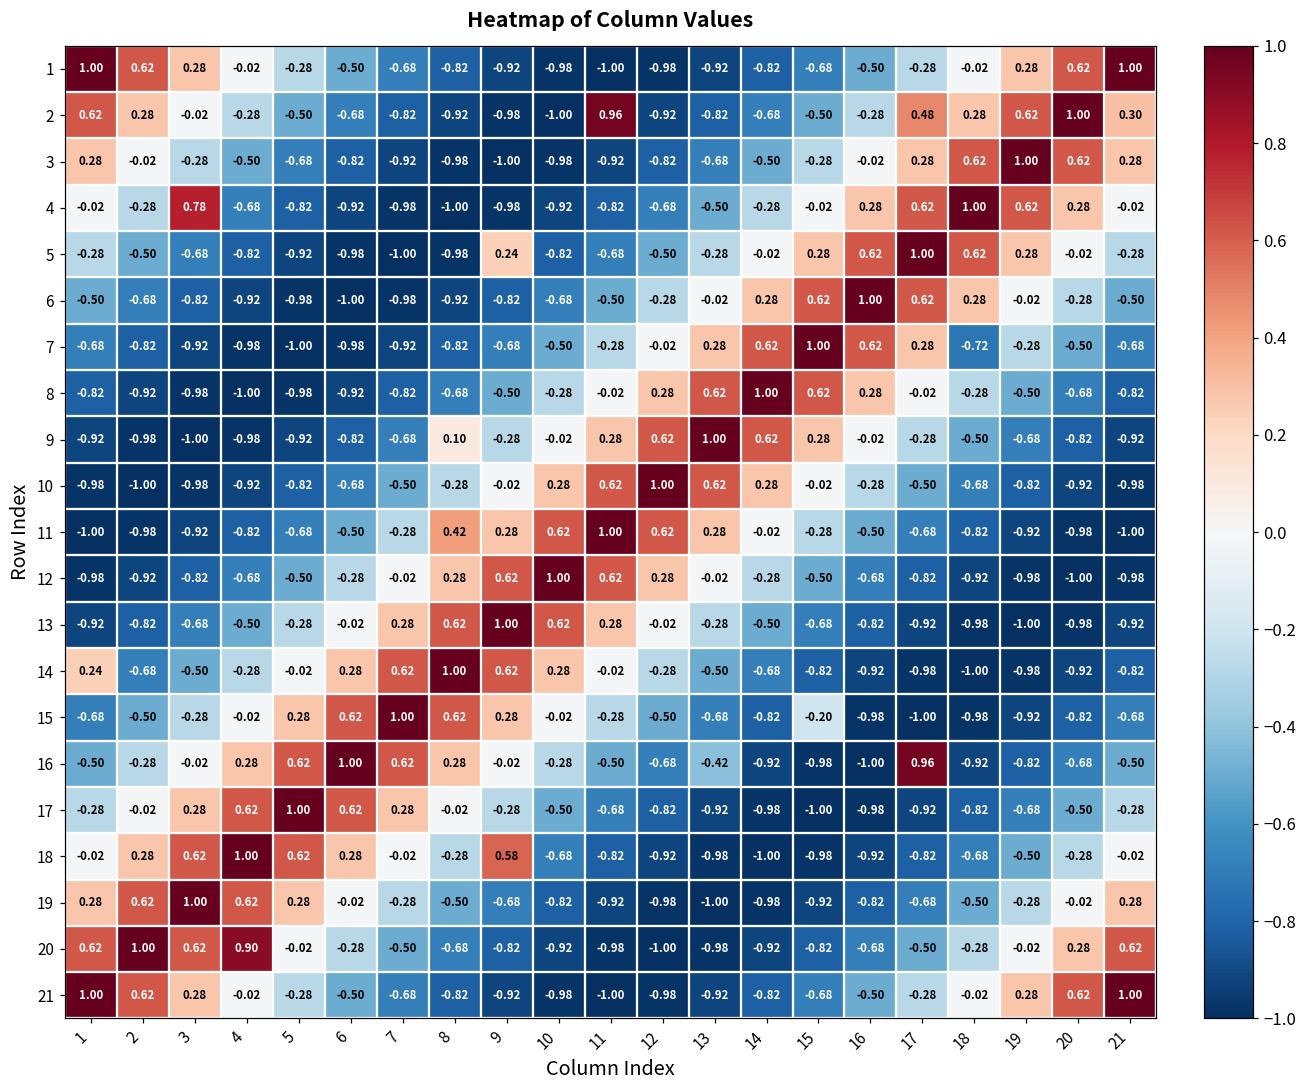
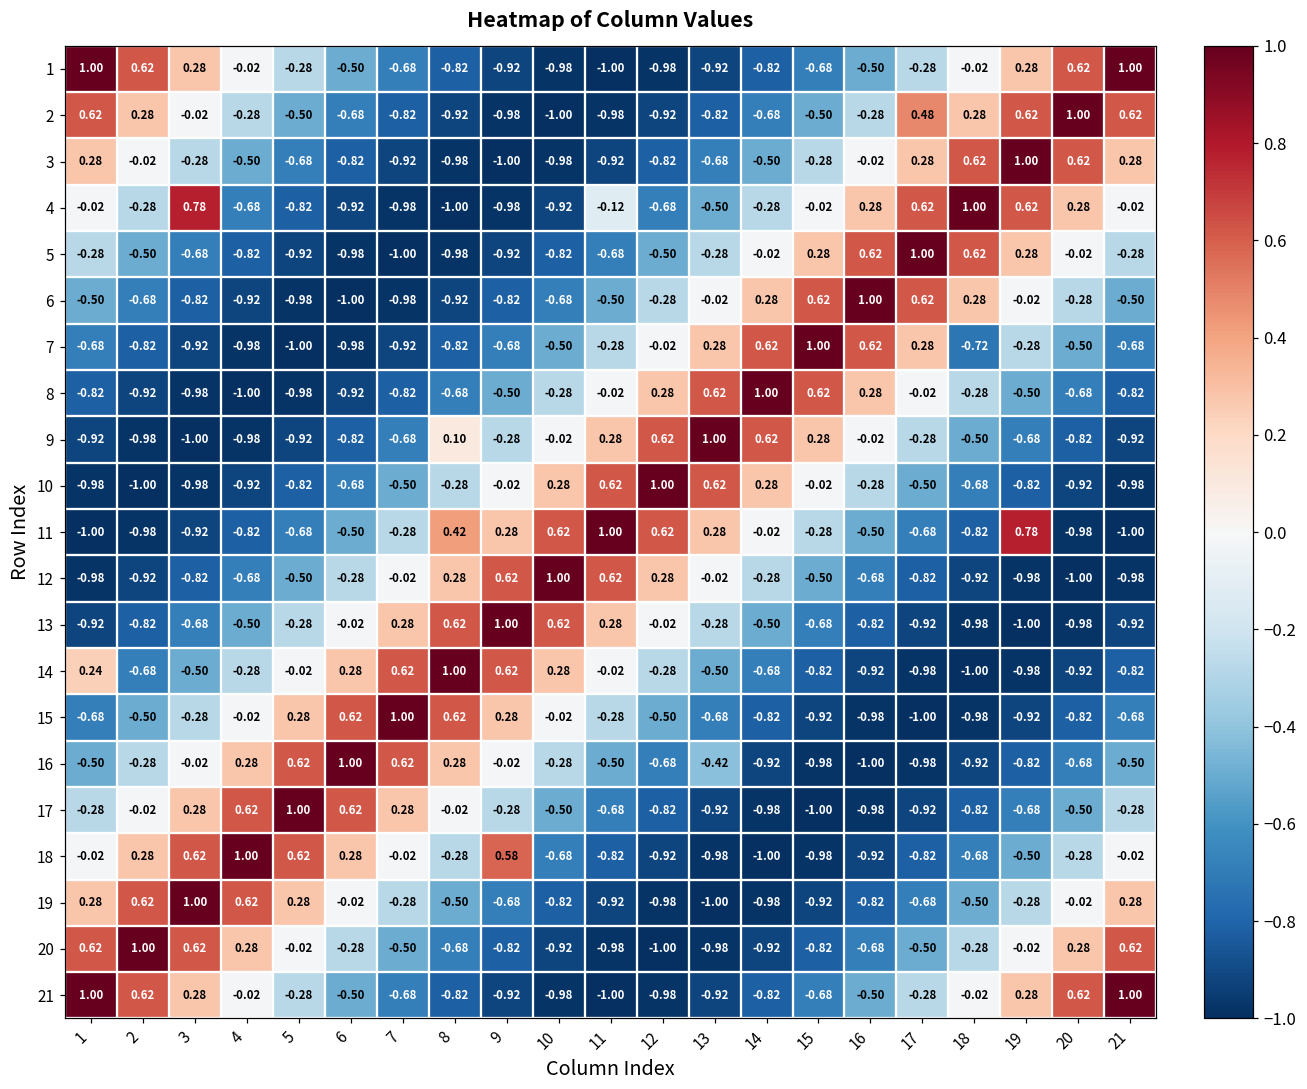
  {
    "2": {
      "1": 0.62,
      "2": 0.28,
      "3": -0.02,
      "4": -0.28,
      "5": -0.50,
      "6": -0.68,
      "7": -0.82,
      "8": -0.92,
      "9": -0.98,
      "10": -1.00,
-     "11": 0.96,
+     "11": -0.98,
      "12": -0.92,
      "13": -0.82,
      "14": -0.68,
      "15": -0.50,
      "16": -0.28,
      "17": 0.48,
      "18": 0.28,
      "19": 0.62,
      "20": 1.00,
-     "21": 0.30
+     "21": 0.62
    },
    "4": {
      "1": -0.02,
      "2": -0.28,
      "3": 0.78,
      "4": -0.68,
      "5": -0.82,
      "6": -0.92,
      "7": -0.98,
      "8": -1.00,
      "9": -0.98,
      "10": -0.92,
-     "11": -0.82,
+     "11": -0.12,
      "12": -0.68,
      "13": -0.50,
      "14": -0.28,
      "15": -0.02,
      "16": 0.28,
      "17": 0.62,
      "18": 1.00,
      "19": 0.62,
      "20": 0.28,
      "21": -0.02
    },
    "5": {
      "1": -0.28,
      "2": -0.50,
      "3": -0.68,
      "4": -0.82,
      "5": -0.92,
      "6": -0.98,
      "7": -1.00,
      "8": -0.98,
-     "9": 0.24,
+     "9": -0.92,
      "10": -0.82,
      "11": -0.68,
      "12": -0.50,
      "13": -0.28,
      "14": -0.02,
      "15": 0.28,
      "16": 0.62,
      "17": 1.00,
      "18": 0.62,
      "19": 0.28,
      "20": -0.02,
      "21": -0.28
    },
    "11": {
      "1": -1.00,
      "2": -0.98,
      "3": -0.92,
      "4": -0.82,
      "5": -0.68,
      "6": -0.50,
      "7": -0.28,
      "8": 0.42,
      "9": 0.28,
      "10": 0.62,
      "11": 1.00,
      "12": 0.62,
      "13": 0.28,
      "14": -0.02,
      "15": -0.28,
      "16": -0.50,
      "17": -0.68,
      "18": -0.82,
-     "19": -0.92,
+     "19": 0.78,
      "20": -0.98,
      "21": -1.00
    },
    "15": {
      "1": -0.68,
      "2": -0.50,
      "3": -0.28,
      "4": -0.02,
      "5": 0.28,
      "6": 0.62,
      "7": 1.00,
      "8": 0.62,
      "9": 0.28,
      "10": -0.02,
      "11": -0.28,
      "12": -0.50,
      "13": -0.68,
      "14": -0.82,
-     "15": -0.20,
+     "15": -0.92,
      "16": -0.98,
      "17": -1.00,
      "18": -0.98,
      "19": -0.92,
      "20": -0.82,
      "21": -0.68
    },
    "16": {
      "1": -0.50,
      "2": -0.28,
      "3": -0.02,
      "4": 0.28,
      "5": 0.62,
      "6": 1.00,
      "7": 0.62,
      "8": 0.28,
      "9": -0.02,
      "10": -0.28,
      "11": -0.50,
      "12": -0.68,
      "13": -0.42,
      "14": -0.92,
      "15": -0.98,
      "16": -1.00,
-     "17": 0.96,
+     "17": -0.98,
      "18": -0.92,
      "19": -0.82,
      "20": -0.68,
      "21": -0.50
    },
    "20": {
      "1": 0.62,
      "2": 1.00,
      "3": 0.62,
-     "4": 0.90,
+     "4": 0.28,
      "5": -0.02,
      "6": -0.28,
      "7": -0.50,
      "8": -0.68,
      "9": -0.82,
      "10": -0.92,
      "11": -0.98,
      "12": -1.00,
      "13": -0.98,
      "14": -0.92,
      "15": -0.82,
      "16": -0.68,
      "17": -0.50,
      "18": -0.28,
      "19": -0.02,
      "20": 0.28,
      "21": 0.62
    }
  }
